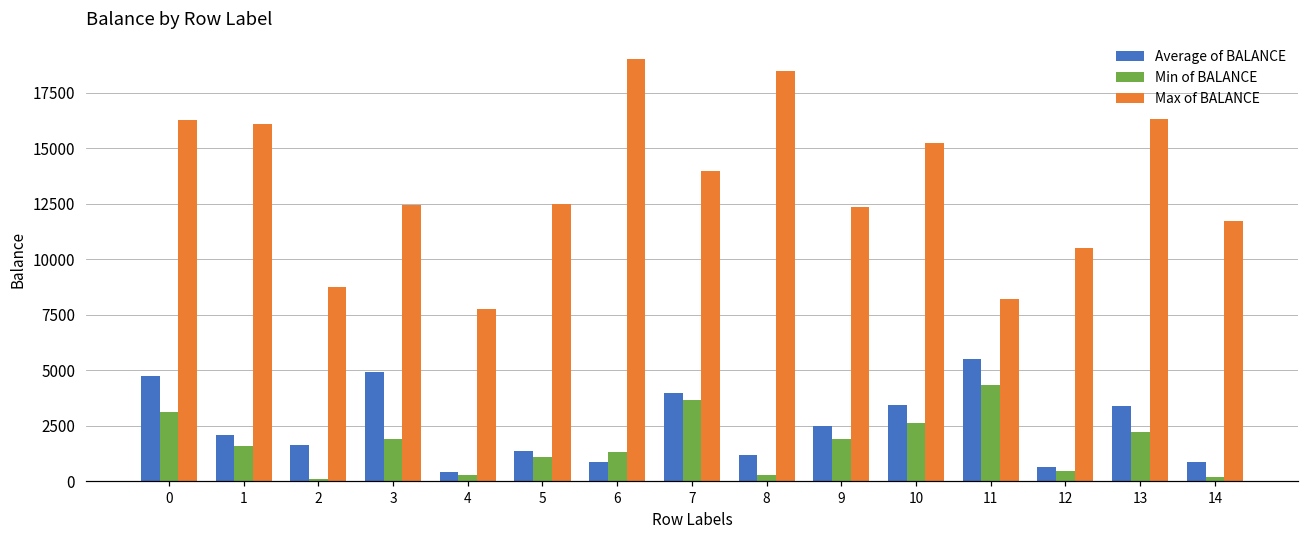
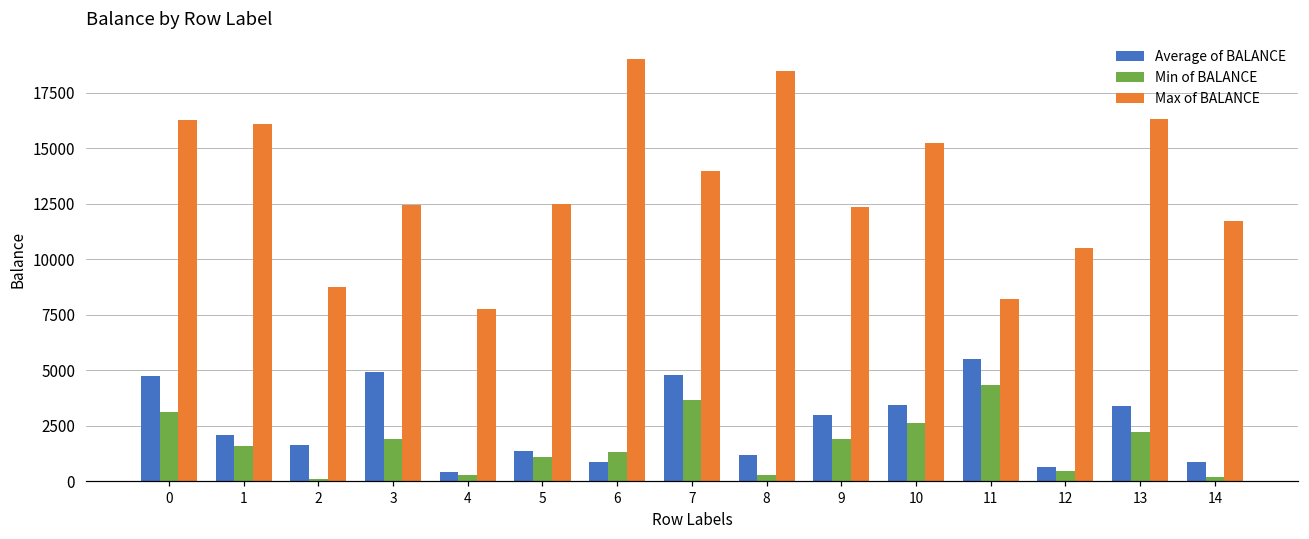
  {
    "Average of BALANCE": {
      "0": 4700,
      "1": 2100,
      "2": 1600,
      "3": 4900,
      "4": 400,
      "5": 1400,
      "6": 900,
-     "7": 4000,
+     "7": 4800,
      "8": 1200,
-     "9": 2500,
+     "9": 3000,
      "10": 3500,
      "11": 5500,
      "12": 700,
      "13": 3400,
      "14": 900
    },
    "Min of BALANCE": {
      "0": 3100,
      "1": 1600,
      "3": 1900,
      "4": 300,
      "5": 1100,
      "6": 1300,
      "7": 3700,
      "8": 300,
      "9": 1900,
      "10": 2600,
      "11": 4300,
      "12": 500,
      "13": 2200,
      "14": 200
    },
    "Max of BALANCE": {
      "0": 16300,
      "1": 16100,
      "2": 8800,
      "3": 12500,
      "4": 7800,
      "5": 12500,
      "6": 19000,
      "7": 14000,
      "8": 18500,
      "9": 12400,
      "10": 15200,
      "11": 8200,
      "12": 10500,
      "13": 16300,
      "14": 11700
    }
  }
